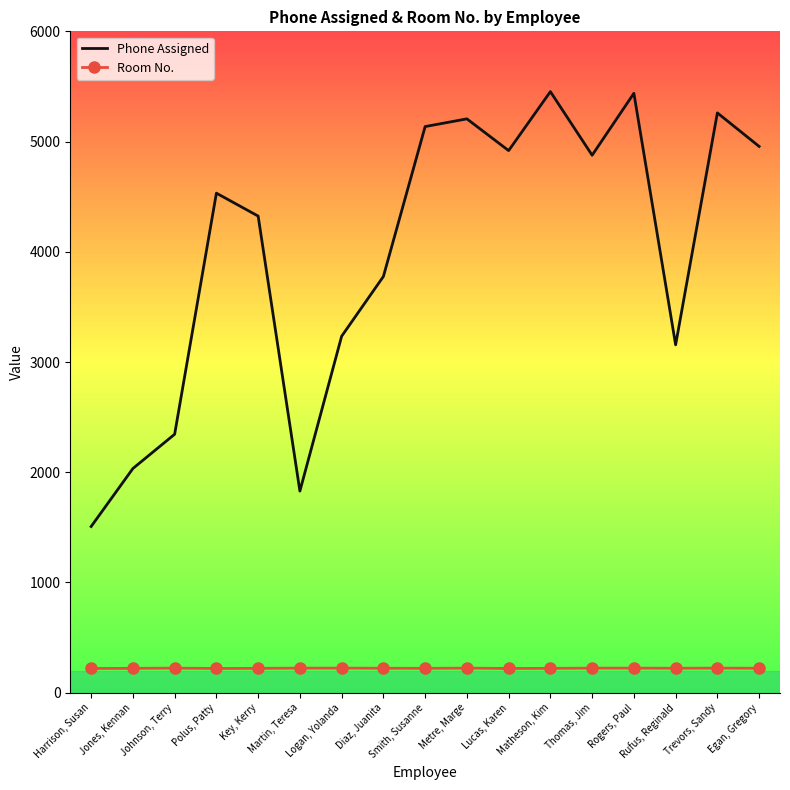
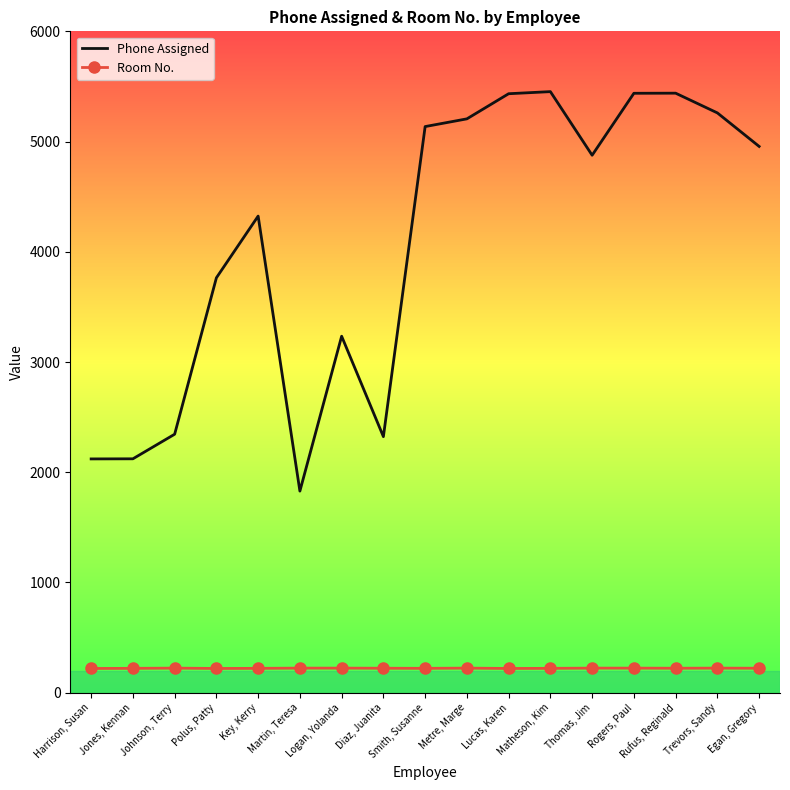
  {
    "Phone Assigned": {
-     "Harrison, Susan": 1510,
-     "Jones, Kennan": 2030,
+     "Harrison, Susan": 2120,
+     "Jones, Kennan": 2120,
      "Johnson, Terry": 2350,
-     "Polus, Patty": 4530,
+     "Polus, Patty": 3760,
      "Key, Kerry": 4320,
      "Martin, Teresa": 1830,
      "Logan, Yolanda": 3230,
-     "Diaz, Juanita": 3780,
+     "Diaz, Juanita": 2320,
      "Smith, Susanne": 5140,
      "Metre, Marge": 5210,
-     "Lucas, Karen": 4920,
+     "Lucas, Karen": 5430,
      "Matheson, Kim": 5450,
      "Thomas, Jim": 4880,
      "Rogers, Paul": 5440,
-     "Rufus, Reginald": 3160,
+     "Rufus, Reginald": 5440,
      "Trevors, Sandy": 5260,
      "Egan, Gregory": 4960
    },
    "Room No.": {
      "Harrison, Susan": 220,
      "Jones, Kennan": 220,
      "Johnson, Terry": 220,
      "Polus, Patty": 220,
      "Key, Kerry": 220,
      "Martin, Teresa": 220,
      "Logan, Yolanda": 220,
      "Diaz, Juanita": 220,
      "Smith, Susanne": 220,
      "Metre, Marge": 220,
      "Lucas, Karen": 220,
      "Matheson, Kim": 220,
      "Thomas, Jim": 220,
      "Rogers, Paul": 220,
      "Rufus, Reginald": 220,
      "Trevors, Sandy": 220,
      "Egan, Gregory": 220
    }
  }
